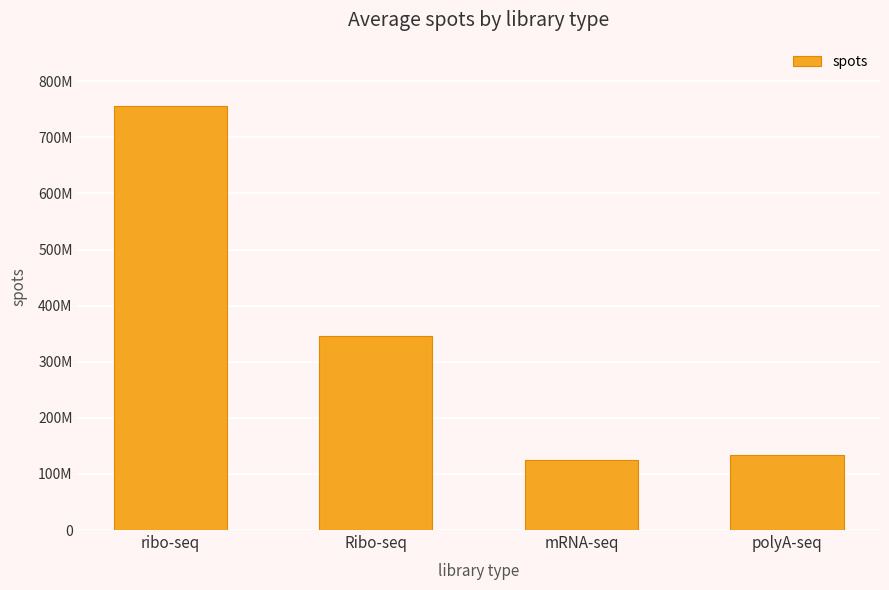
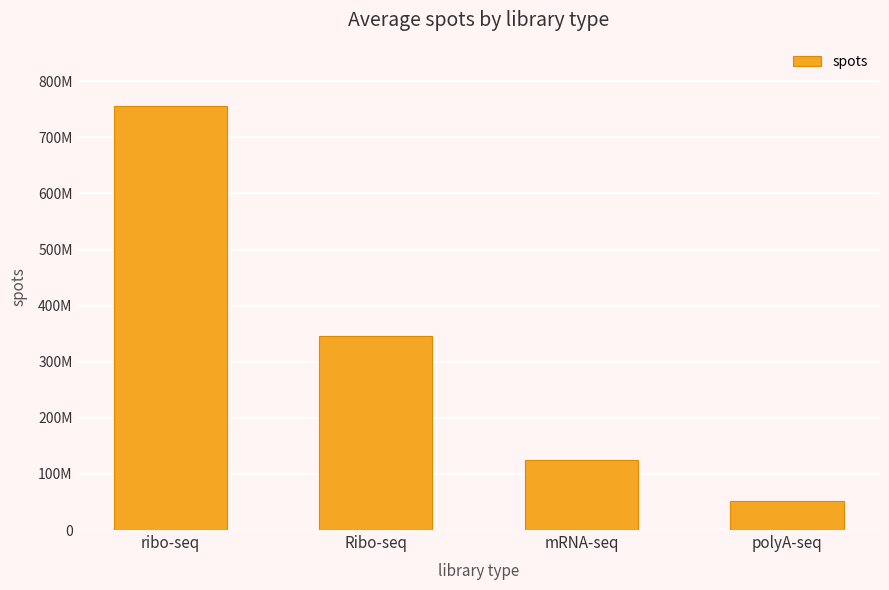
  {
    "ribo-seq": 760000000,
    "Ribo-seq": 350000000,
    "mRNA-seq": 120000000,
-   "polyA-seq": 130000000
+   "polyA-seq": 50000000
  }
